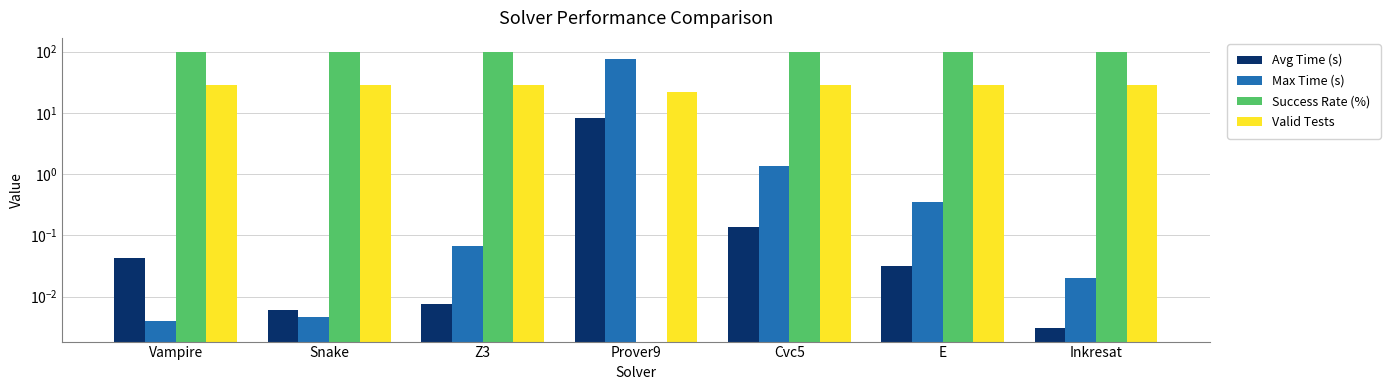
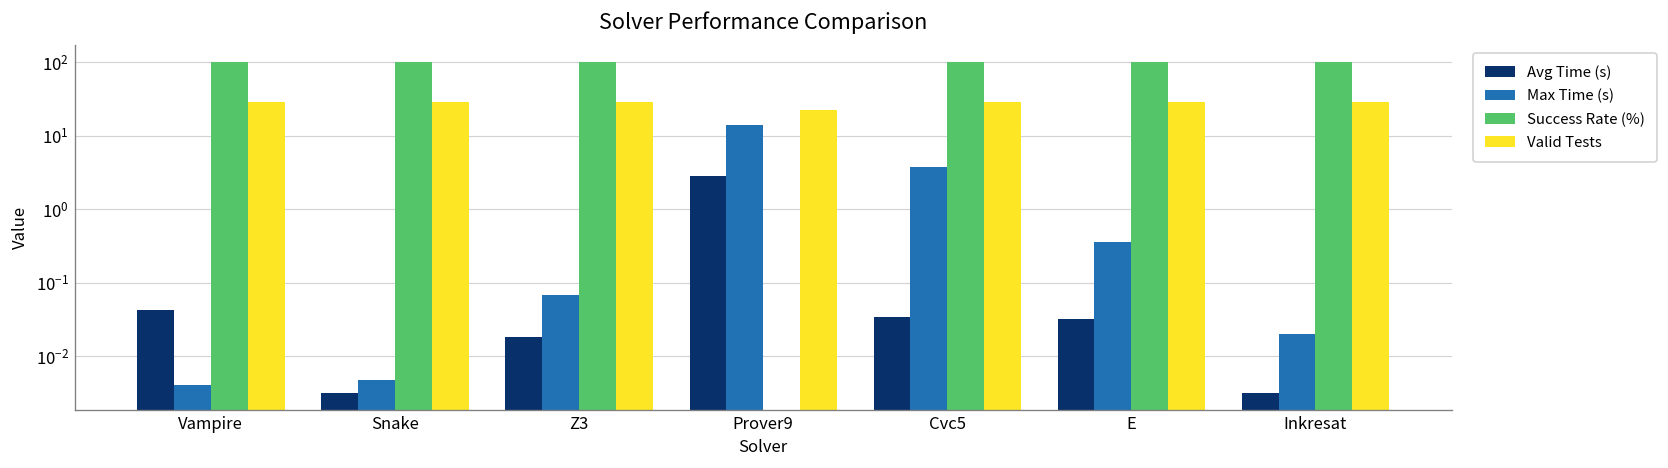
  {
    "Avg Time (s)": {
      "Vampire": 0.04,
-     "Snake": 0.006,
-     "Z3": 0.008,
-     "Prover9": 8,
-     "Cvc5": 0.14,
+     "Snake": 0.003,
+     "Z3": 0.018,
+     "Prover9": 3,
+     "Cvc5": 0.03,
      "E": 0.03,
      "Inkresat": 0.003
    },
    "Max Time (s)": {
      "Vampire": 0.004,
      "Snake": 0.005,
      "Z3": 0.07,
-     "Prover9": 80,
-     "Cvc5": 1.3,
+     "Prover9": 14,
+     "Cvc5": 4,
      "E": 0.4,
      "Inkresat": 0.020
    },
    "Success Rate (%)": {
      "Vampire": 100,
      "Snake": 100,
      "Z3": 100,
      "Cvc5": 100,
      "E": 100,
      "Inkresat": 100
    },
    "Valid Tests": {
      "Vampire": 30,
      "Snake": 30,
      "Z3": 30,
      "Prover9": 22,
      "Cvc5": 30,
      "E": 30,
      "Inkresat": 30
    }
  }
